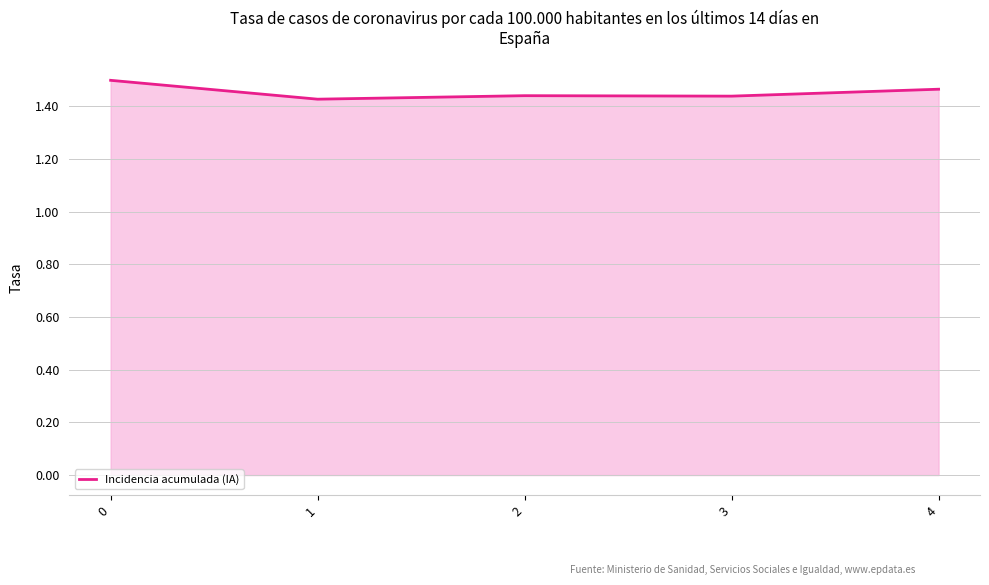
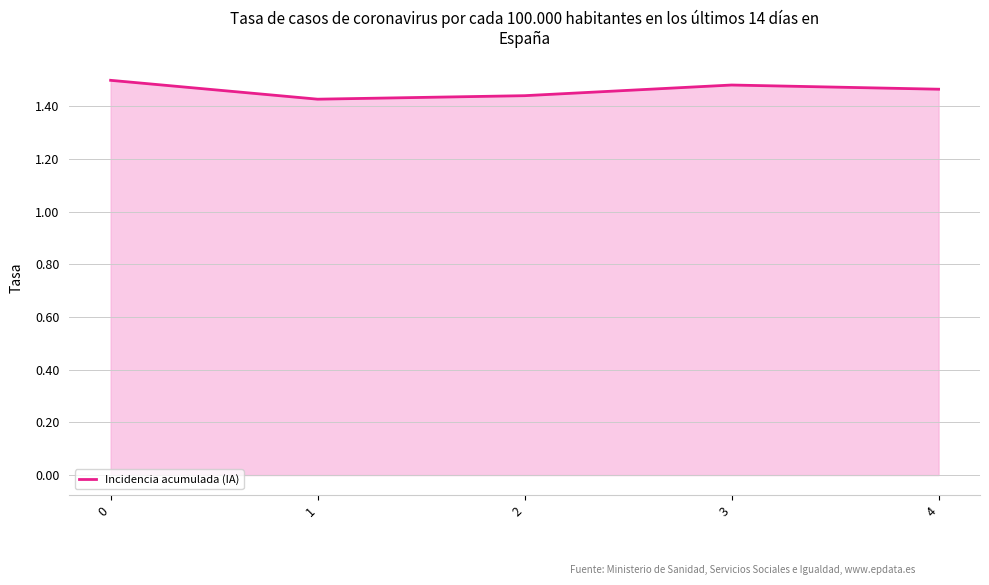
  {
    "0": 1.50,
    "1": 1.43,
    "2": 1.44,
-   "3": 1.44,
+   "3": 1.48,
    "4": 1.46
  }
